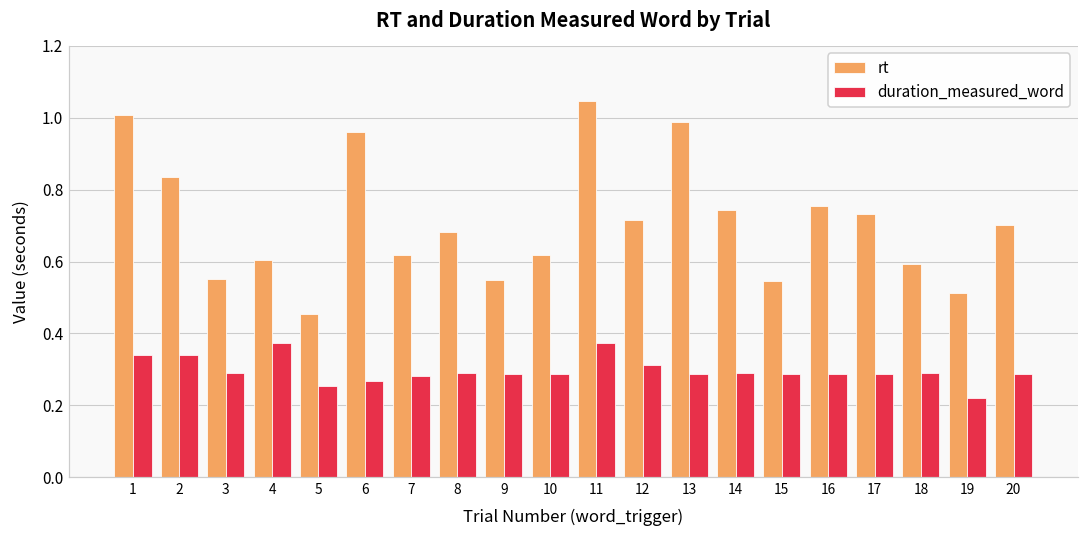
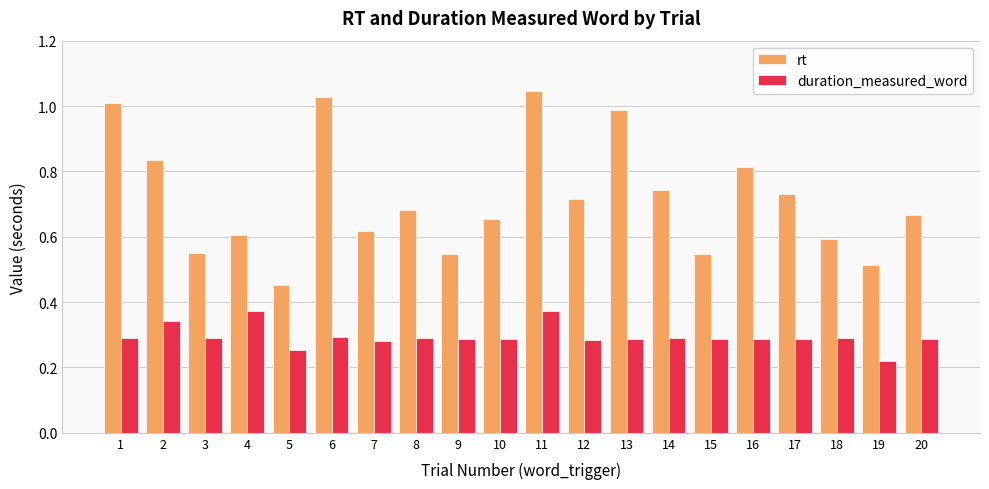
  {
    "rt": {
      "1": 1.01,
      "2": 0.83,
      "3": 0.55,
      "4": 0.60,
      "5": 0.45,
-     "6": 0.96,
+     "6": 1.03,
      "7": 0.62,
      "8": 0.68,
      "9": 0.55,
-     "10": 0.62,
+     "10": 0.65,
      "11": 1.05,
      "12": 0.71,
      "13": 0.99,
      "14": 0.74,
      "15": 0.55,
-     "16": 0.75,
+     "16": 0.81,
      "17": 0.73,
      "18": 0.59,
      "19": 0.51,
-     "20": 0.70
+     "20": 0.67
    },
    "duration_measured_word": {
-     "1": 0.34,
+     "1": 0.29,
      "2": 0.34,
      "3": 0.29,
      "4": 0.37,
      "5": 0.25,
-     "6": 0.27,
+     "6": 0.29,
      "7": 0.28,
      "8": 0.29,
      "9": 0.29,
      "10": 0.29,
      "11": 0.37,
-     "12": 0.31,
+     "12": 0.28,
      "13": 0.29,
      "14": 0.29,
      "15": 0.29,
      "16": 0.29,
      "17": 0.29,
      "18": 0.29,
      "19": 0.22,
      "20": 0.29
    }
  }
